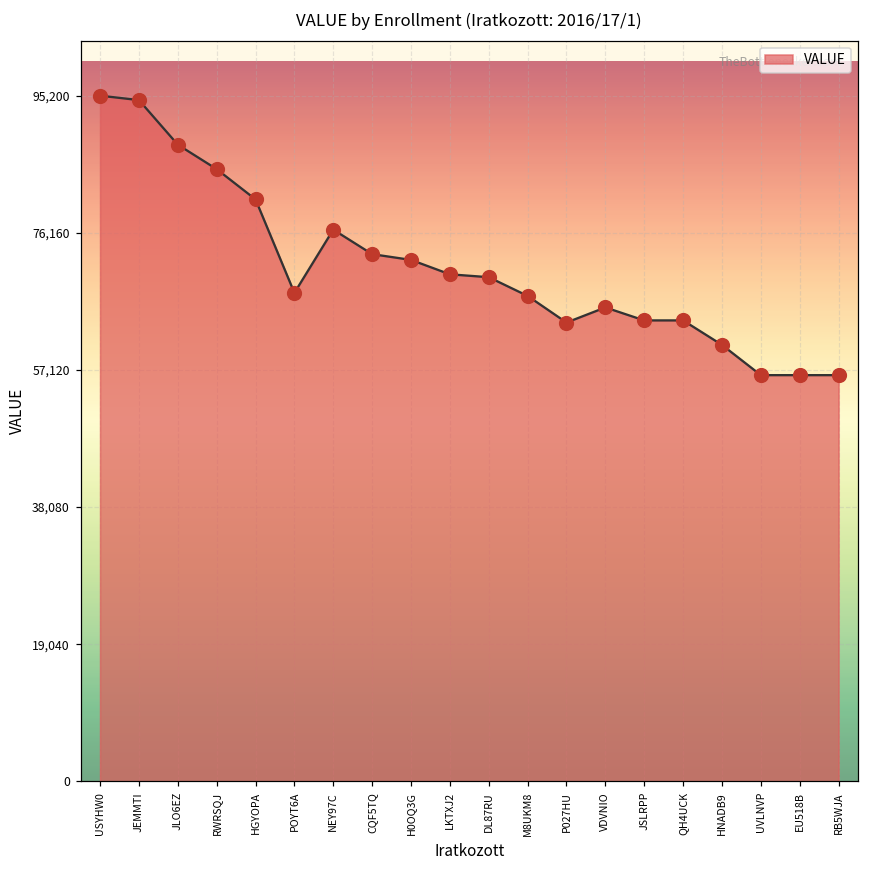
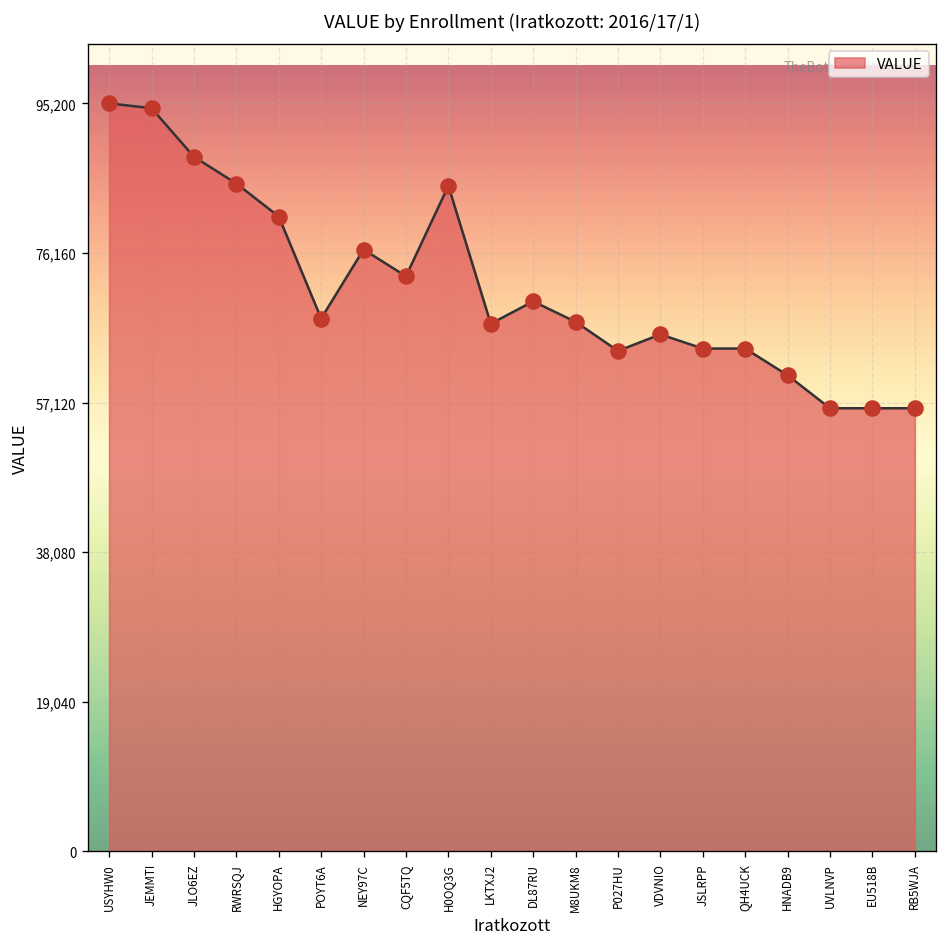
  {
    "USYHW0": "95,000",
    "JEMMTI": "95,000",
    "JLO6EZ": "88,000",
    "RWRSQJ": "85,000",
    "HGYOPA": "81,000",
    "POYT6A": "68,000",
    "NEY97C": "77,000",
    "CQF5TQ": "73,000",
-   "H0OQ3G": "72,000",
-   "LKTXJ2": "70,000",
+   "H0OQ3G": "85,000",
+   "LKTXJ2": "67,000",
    "DL87RU": "70,000",
    "M8UKM8": "67,000",
    "P027HU": "64,000",
    "VDVNIO": "66,000",
    "JSLRPP": "64,000",
    "QH4UCK": "64,000",
    "HNADB9": "61,000",
    "UVLNVP": "56,000",
    "EU518B": "56,000",
    "RB5WJA": "56,000"
  }
